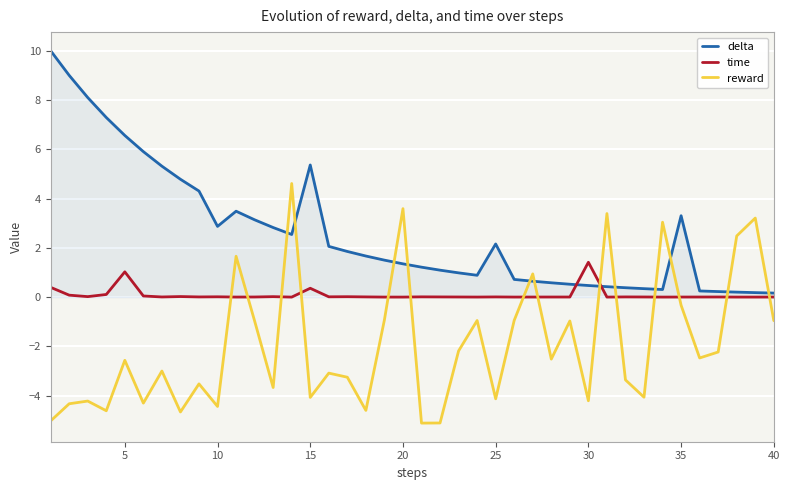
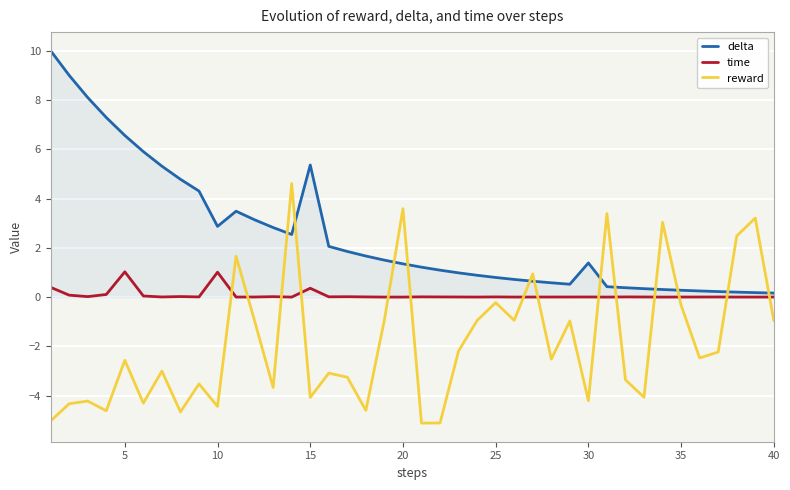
  {
    "delta": {
      "5": 6.6,
      "10": 2.9,
      "15": 5.4,
      "20": 1.4,
-     "25": 2.2,
-     "30": 0.5,
-     "35": 3.3,
+     "25": 0.8,
+     "30": 1.4,
+     "35": 0.3,
      "40": 0.2
    },
    "time": {
      "5": 1.0,
-     "10": 0.0,
+     "10": 1.0,
      "15": 0.4,
      "20": 0.0,
      "25": 0.0,
-     "30": 1.4,
+     "30": 0.0,
      "35": 0.0,
      "40": 0.0
    },
    "reward": {
      "5": -2.6,
      "10": -4.4,
      "15": -4.1,
      "20": 3.6,
-     "25": -4.1,
+     "25": -0.2,
      "30": -4.2,
      "35": -0.3,
      "40": -1.0
    }
  }
